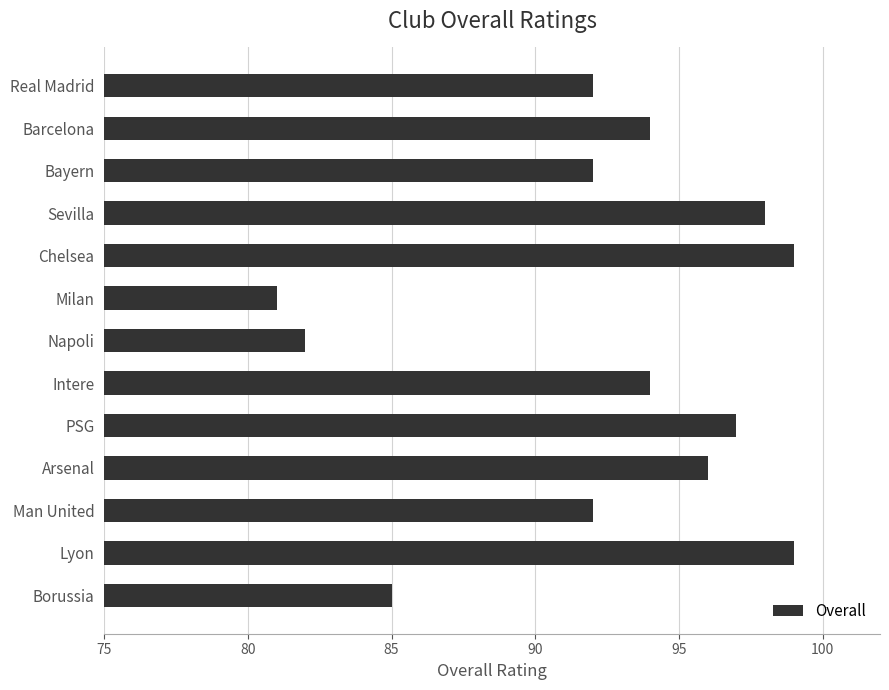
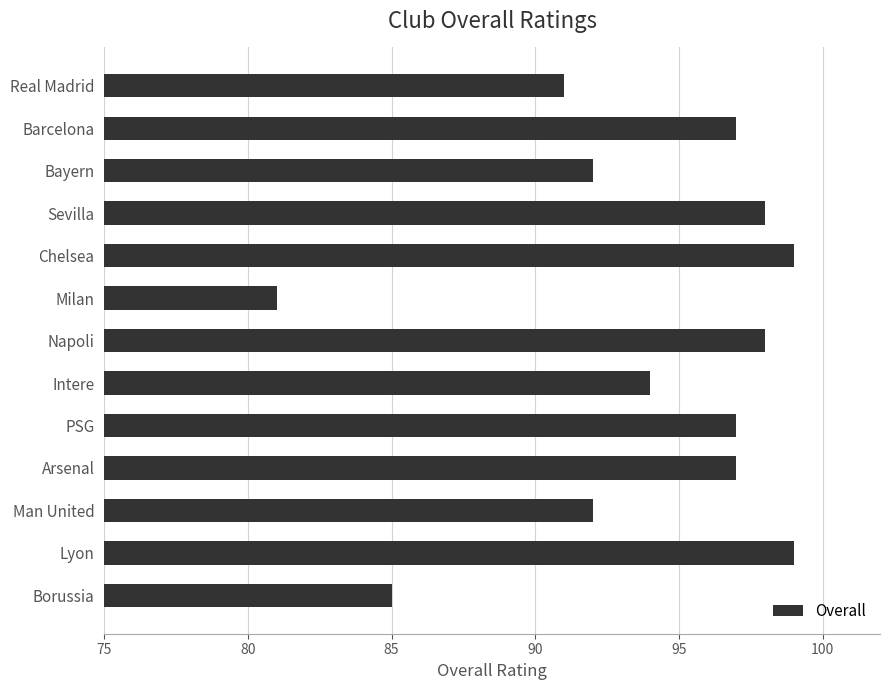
  {
-   "Real Madrid": 92,
-   "Barcelona": 94,
+   "Real Madrid": 91,
+   "Barcelona": 97,
    "Bayern": 92,
    "Sevilla": 98,
    "Chelsea": 99,
    "Milan": 81,
-   "Napoli": 82,
+   "Napoli": 98,
    "Intere": 94,
    "PSG": 97,
-   "Arsenal": 96,
+   "Arsenal": 97,
    "Man United": 92,
    "Lyon": 99,
    "Borussia": 85
  }
